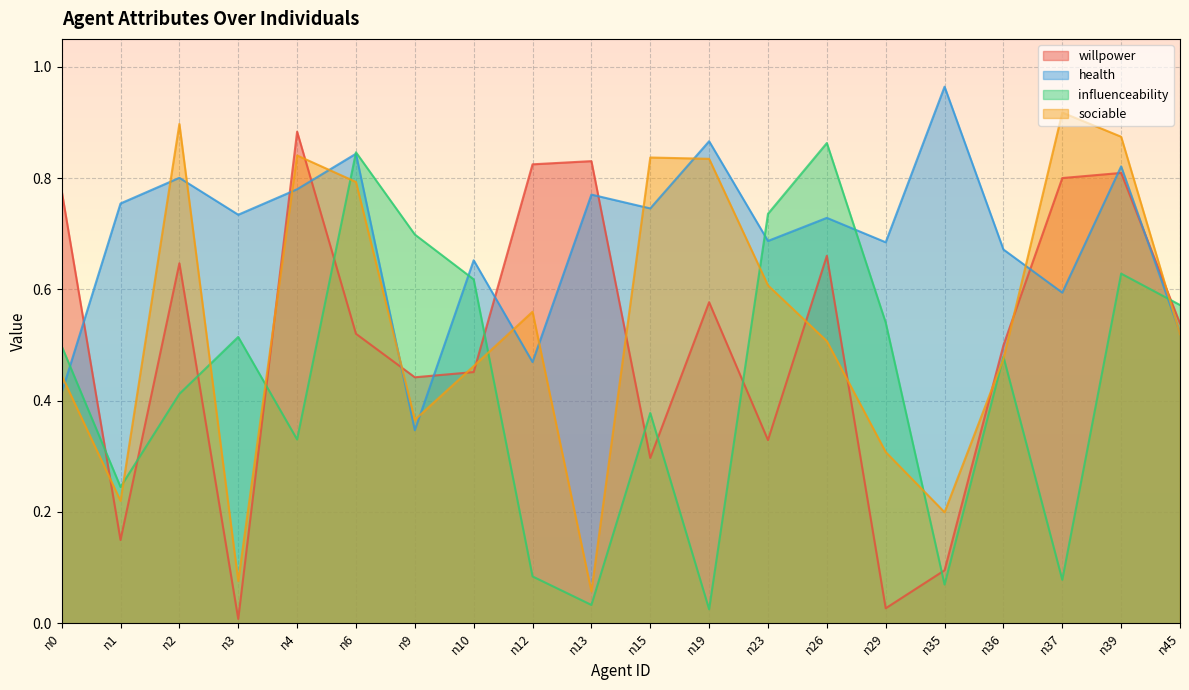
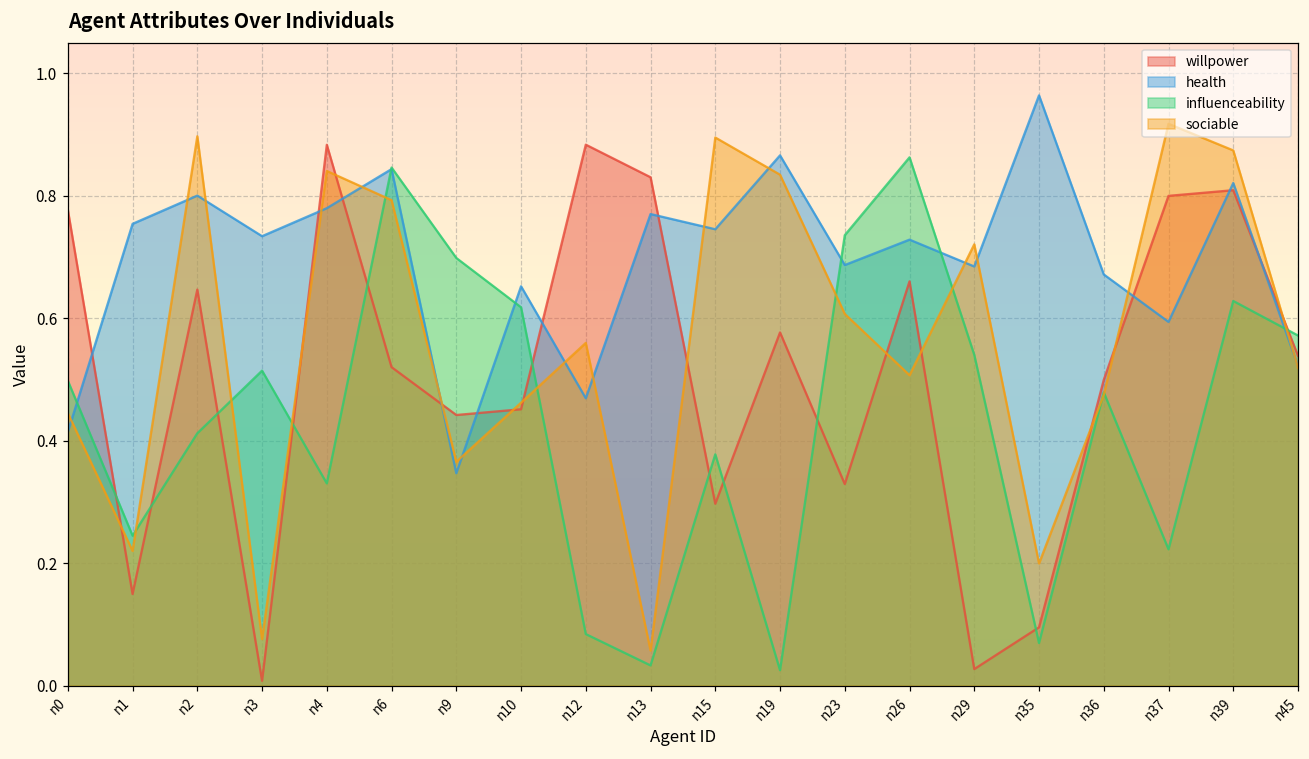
  {
    "willpower": {
      "n0": 0.78,
      "n1": 0.15,
      "n2": 0.65,
      "n3": 0.01,
      "n4": 0.88,
      "n6": 0.52,
      "n9": 0.44,
      "n10": 0.45,
-     "n12": 0.82,
+     "n12": 0.88,
      "n13": 0.83,
      "n15": 0.30,
      "n19": 0.58,
      "n23": 0.33,
      "n26": 0.66,
      "n29": 0.03,
      "n35": 0.10,
      "n36": 0.50,
      "n37": 0.80,
      "n39": 0.81,
      "n45": 0.54
    },
    "health": {
      "n0": 0.41,
      "n1": 0.75,
      "n2": 0.80,
      "n3": 0.73,
      "n4": 0.78,
      "n9": 0.35,
      "n10": 0.65,
      "n12": 0.47,
      "n13": 0.77,
      "n15": 0.75,
      "n19": 0.87,
      "n23": 0.69,
      "n26": 0.73,
      "n29": 0.68,
      "n35": 0.96,
      "n36": 0.67,
      "n37": 0.59,
      "n39": 0.82
    },
    "influenceability": {
      "n0": 0.50,
      "n1": 0.24,
      "n2": 0.41,
      "n3": 0.51,
      "n4": 0.33,
      "n9": 0.70,
      "n10": 0.62,
      "n12": 0.08,
      "n13": 0.03,
      "n15": 0.38,
      "n19": 0.03,
      "n23": 0.74,
      "n26": 0.86,
      "n29": 0.54,
      "n35": 0.07,
-     "n37": 0.08,
+     "n37": 0.22,
      "n39": 0.63,
      "n45": 0.57
    },
    "sociable": {
      "n0": 0.45,
      "n1": 0.22,
      "n2": 0.90,
      "n3": 0.08,
      "n4": 0.84,
      "n6": 0.79,
      "n9": 0.37,
      "n10": 0.46,
      "n12": 0.56,
      "n13": 0.06,
-     "n15": 0.84,
+     "n15": 0.90,
      "n19": 0.83,
      "n23": 0.61,
      "n26": 0.51,
-     "n29": 0.31,
+     "n29": 0.72,
      "n35": 0.20,
      "n39": 0.87
    }
  }
